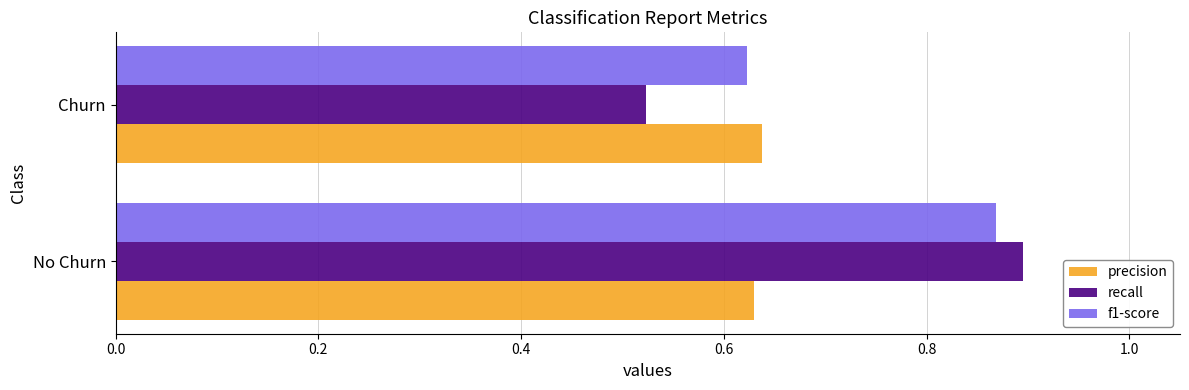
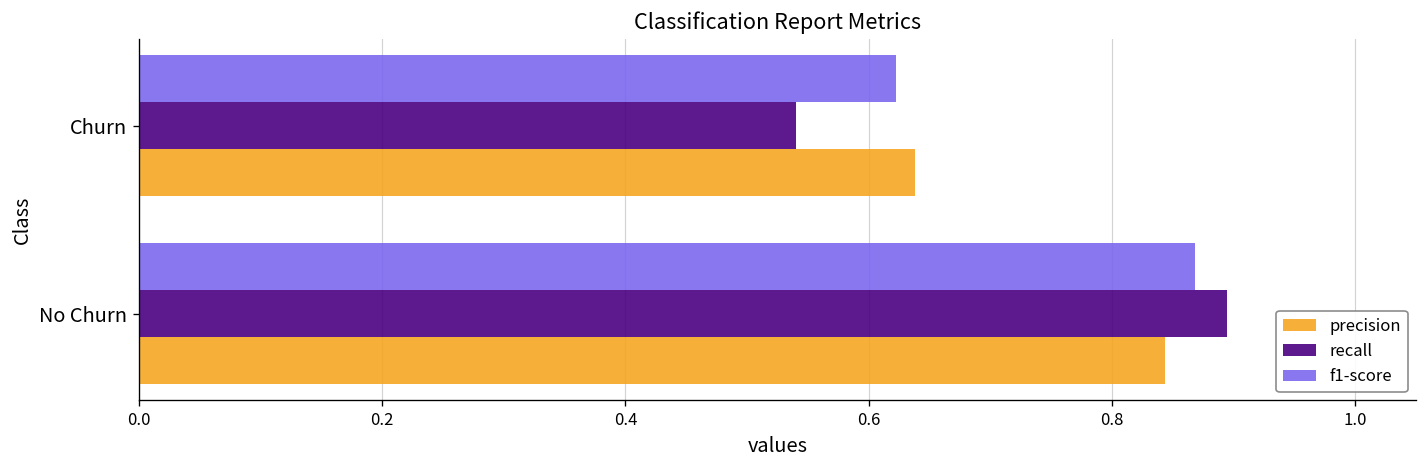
  {
    "precision": {
      "Churn": 0.638,
-     "No Churn": 0.630
+     "No Churn": 0.843
    },
    "recall": {
-     "Churn": 0.523,
+     "Churn": 0.540,
      "No Churn": 0.895
    },
    "f1-score": {
      "Churn": 0.623,
      "No Churn": 0.868
    }
  }
